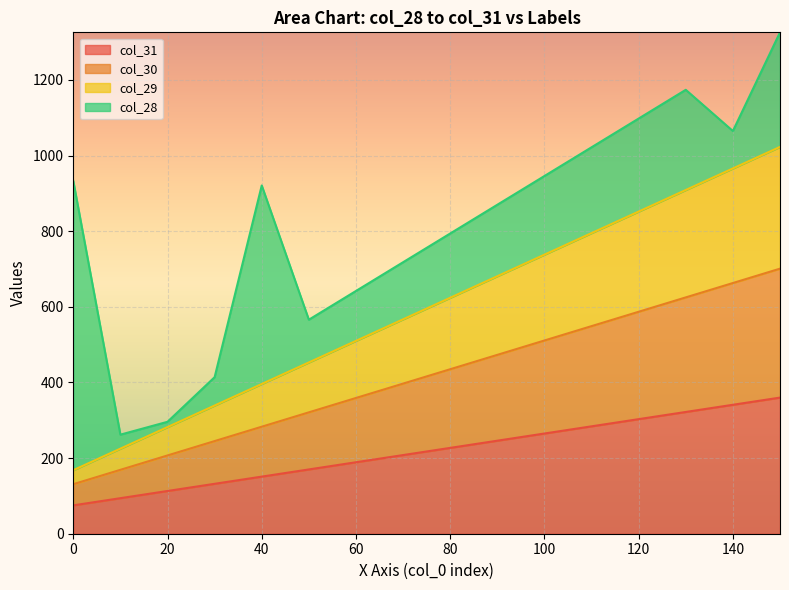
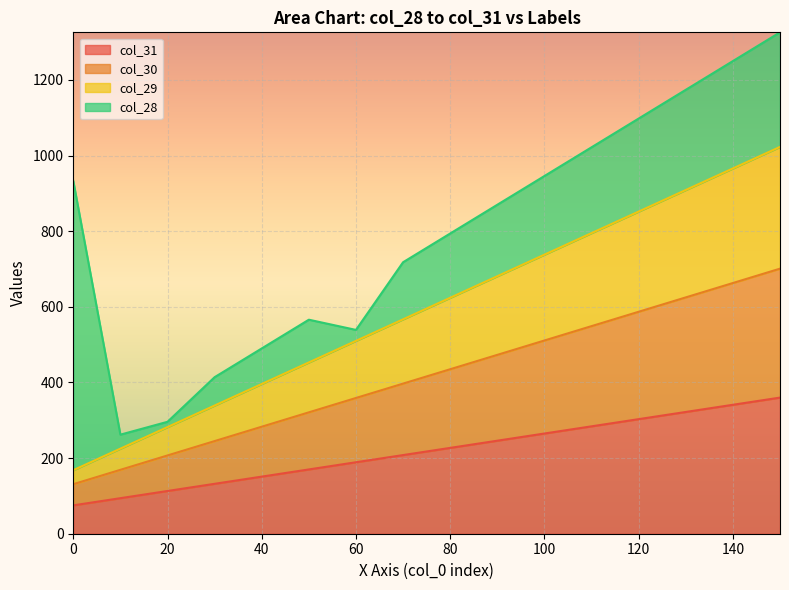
  {
    "col_29": {
      "0": 40,
      "20": 80,
      "40": 110,
      "60": 150,
      "80": 190,
      "100": 230,
      "120": 270,
      "140": 300
    },
    "col_28": {
      "0": 770,
      "20": 10,
-     "40": 530,
-     "60": 130,
+     "40": 90,
+     "60": 30,
      "80": 170,
      "100": 210,
      "120": 250,
-     "140": 100
+     "140": 280
    }
  }
